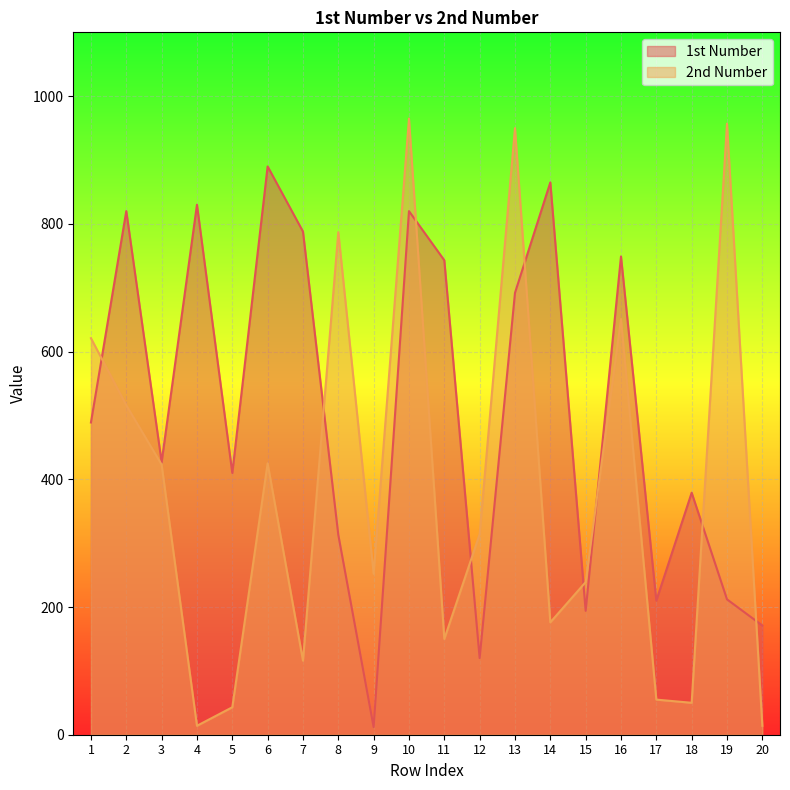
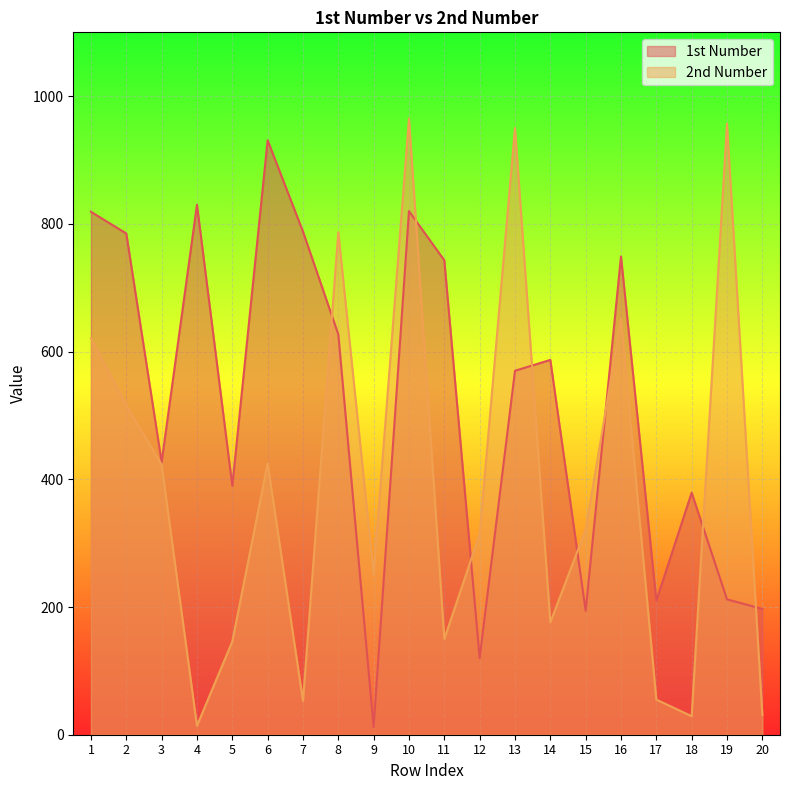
  {
    "1st Number": {
-     "1": 490,
-     "2": 820,
+     "1": 820,
+     "2": 790,
      "4": 830,
-     "5": 410,
-     "6": 890,
+     "5": 390,
+     "6": 930,
      "7": 790,
-     "8": 310,
+     "8": 630,
      "9": 10,
      "10": 820,
      "11": 740,
      "12": 120,
-     "13": 690,
-     "14": 870,
+     "13": 570,
+     "14": 590,
      "15": 190,
      "16": 750,
      "17": 210,
      "18": 380,
      "19": 210,
-     "20": 170
+     "20": 200
    },
    "2nd Number": {
      "1": 620,
      "2": 520,
      "4": 10,
-     "5": 40,
+     "5": 150,
      "6": 430,
-     "7": 120,
+     "7": 50,
      "8": 790,
      "9": 250,
      "10": 970,
      "11": 150,
      "12": 310,
      "13": 950,
      "14": 180,
-     "15": 240,
+     "15": 320,
      "16": 650,
      "17": 60,
-     "18": 50,
+     "18": 30,
      "19": 960,
-     "20": 10
+     "20": 30
    }
  }
